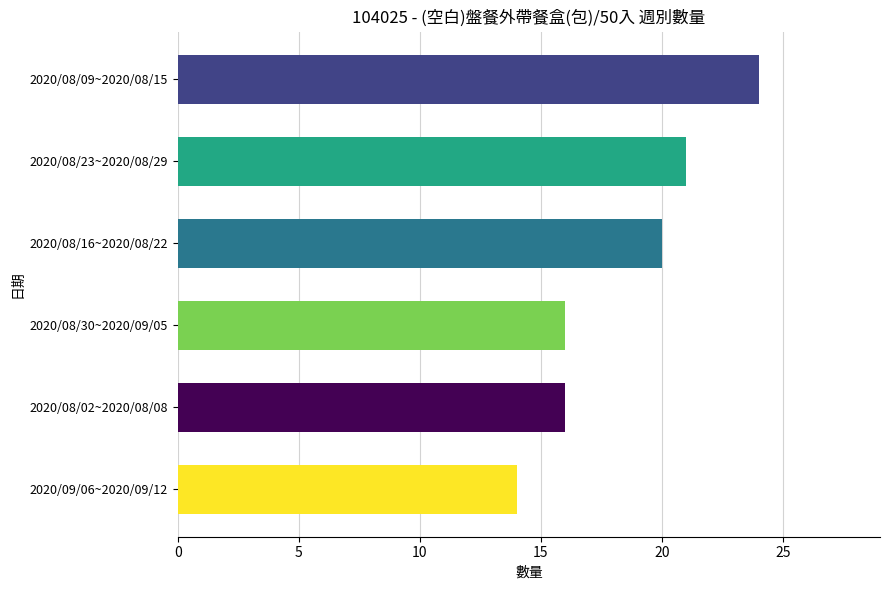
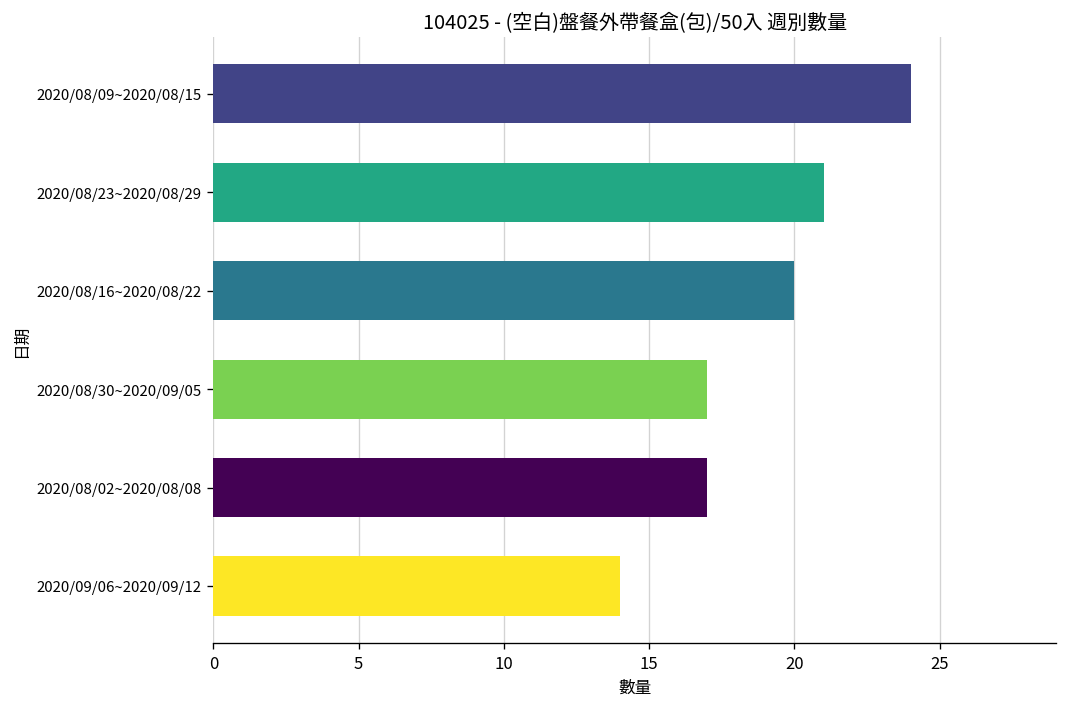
  {
    "2020/08/09~2020/08/15": 24,
    "2020/08/23~2020/08/29": 21,
    "2020/08/16~2020/08/22": 20,
-   "2020/08/30~2020/09/05": 16,
-   "2020/08/02~2020/08/08": 16,
+   "2020/08/30~2020/09/05": 17,
+   "2020/08/02~2020/08/08": 17,
    "2020/09/06~2020/09/12": 14
  }
